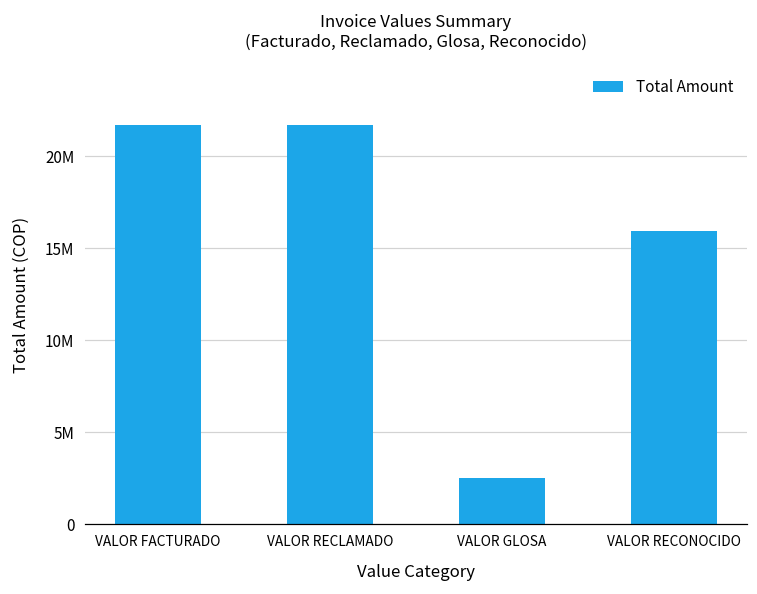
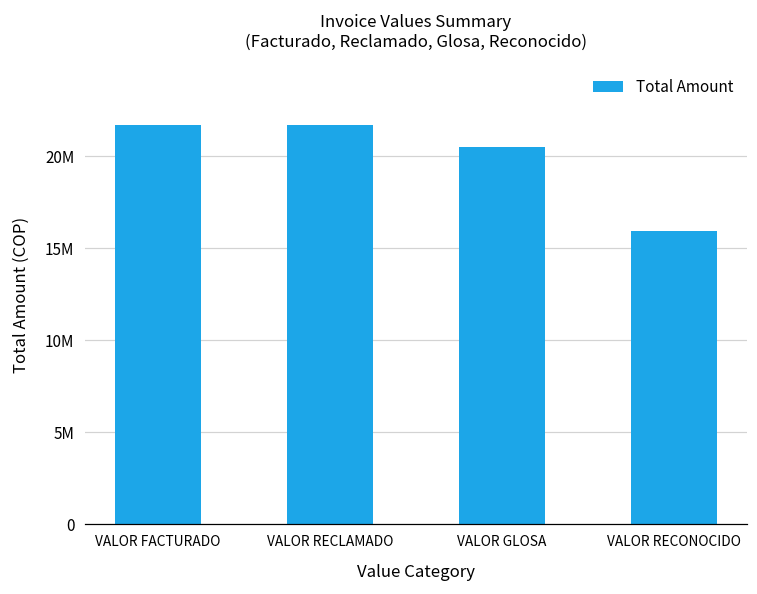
  {
    "VALOR FACTURADO": 21700000,
    "VALOR RECLAMADO": 21700000,
-   "VALOR GLOSA": 2500000,
+   "VALOR GLOSA": 20500000,
    "VALOR RECONOCIDO": 15900000
  }
